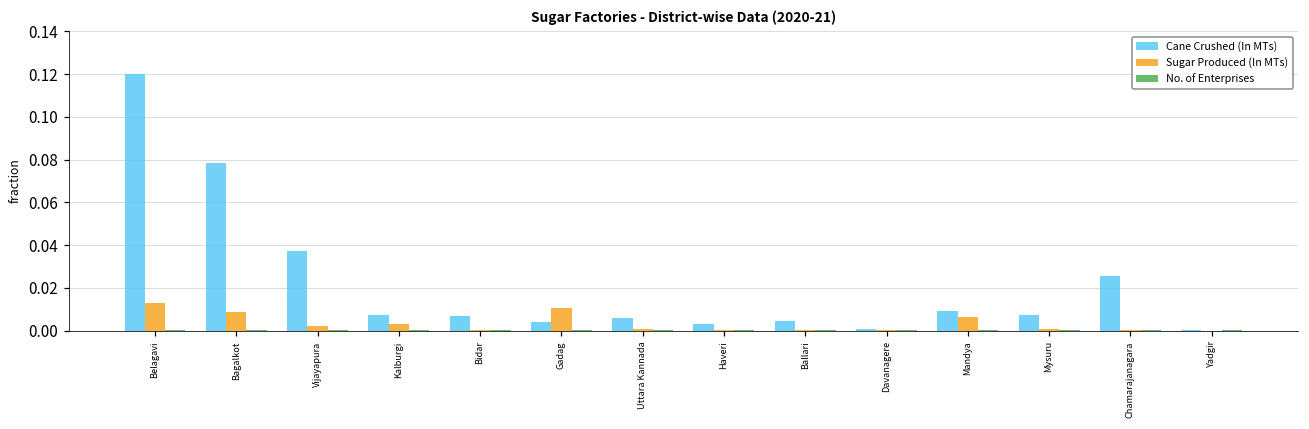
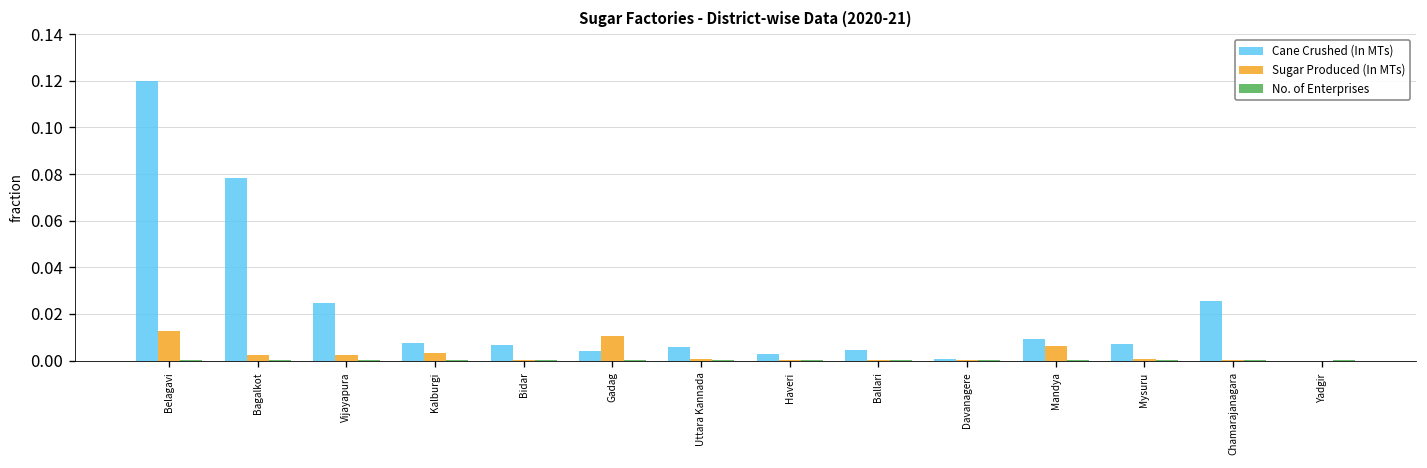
  {
    "Cane Crushed (In MTs)": {
      "Belagavi": 0.120,
      "Bagalkot": 0.078,
-     "Vijayapura": 0.037,
+     "Vijayapura": 0.025,
      "Kalburgi": 0.007,
      "Bidar": 0.007,
      "Gadag": 0.004,
      "Uttara Kannada": 0.006,
      "Haveri": 0.003,
      "Ballari": 0.005,
      "Mandya": 0.009,
      "Mysuru": 0.007,
      "Chamarajanagara": 0.025
    },
    "Sugar Produced (In MTs)": {
      "Belagavi": 0.013,
-     "Bagalkot": 0.009,
+     "Bagalkot": 0.002,
      "Vijayapura": 0.002,
      "Kalburgi": 0.003,
      "Gadag": 0.010,
      "Mandya": 0.006
    }
  }
